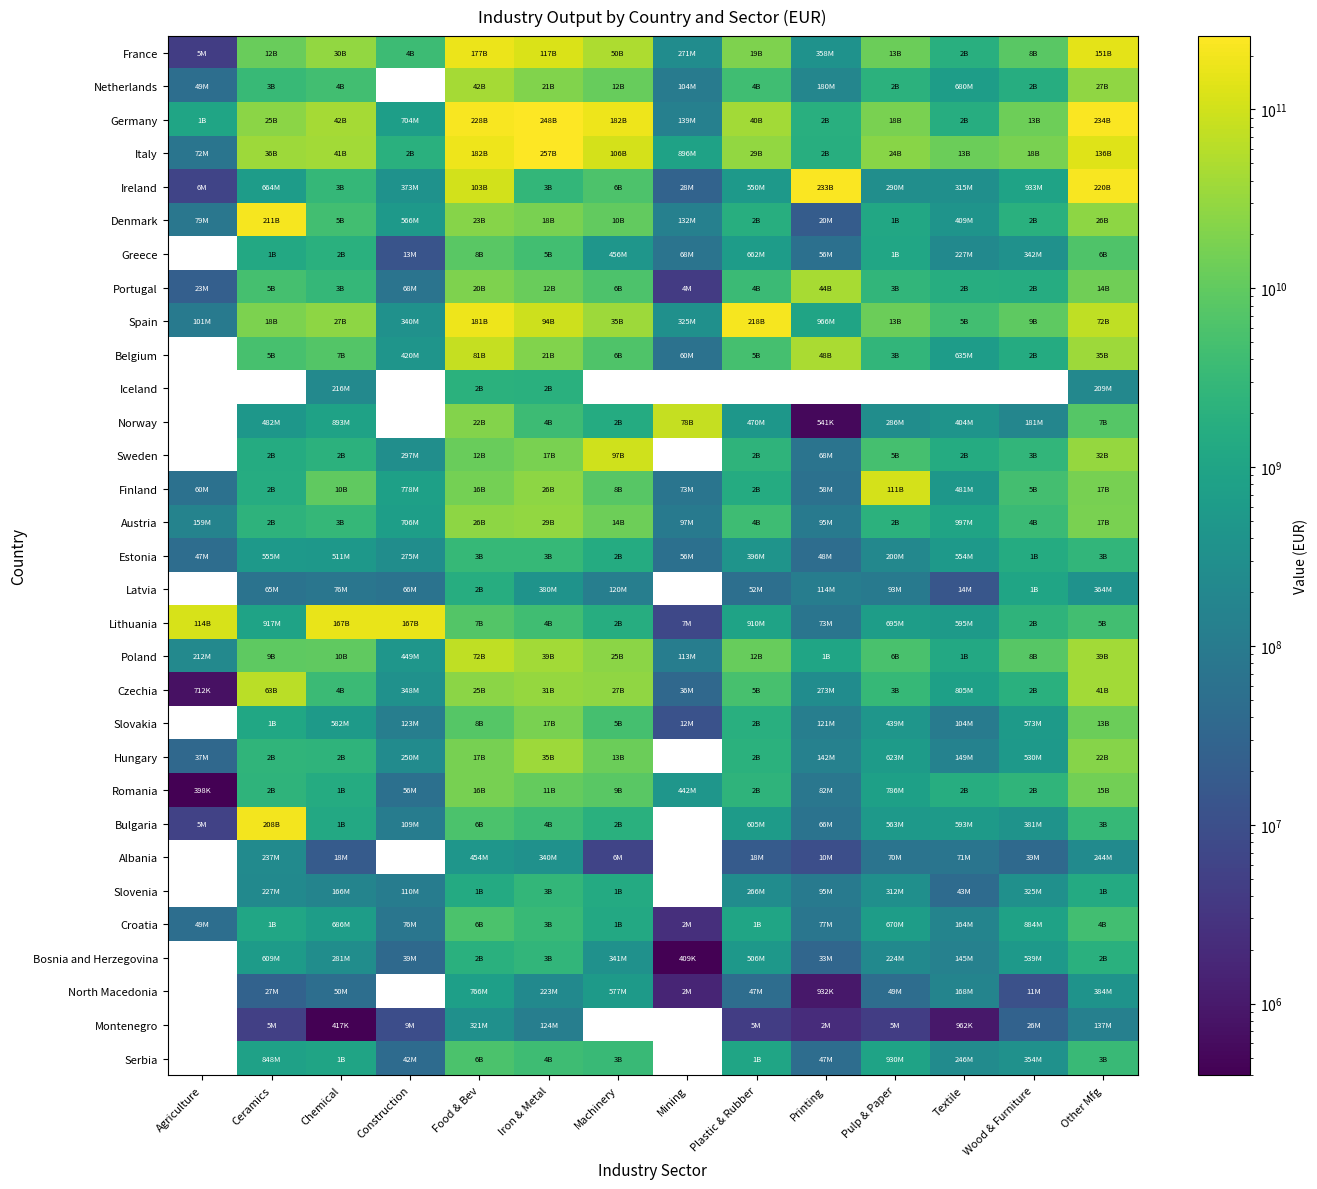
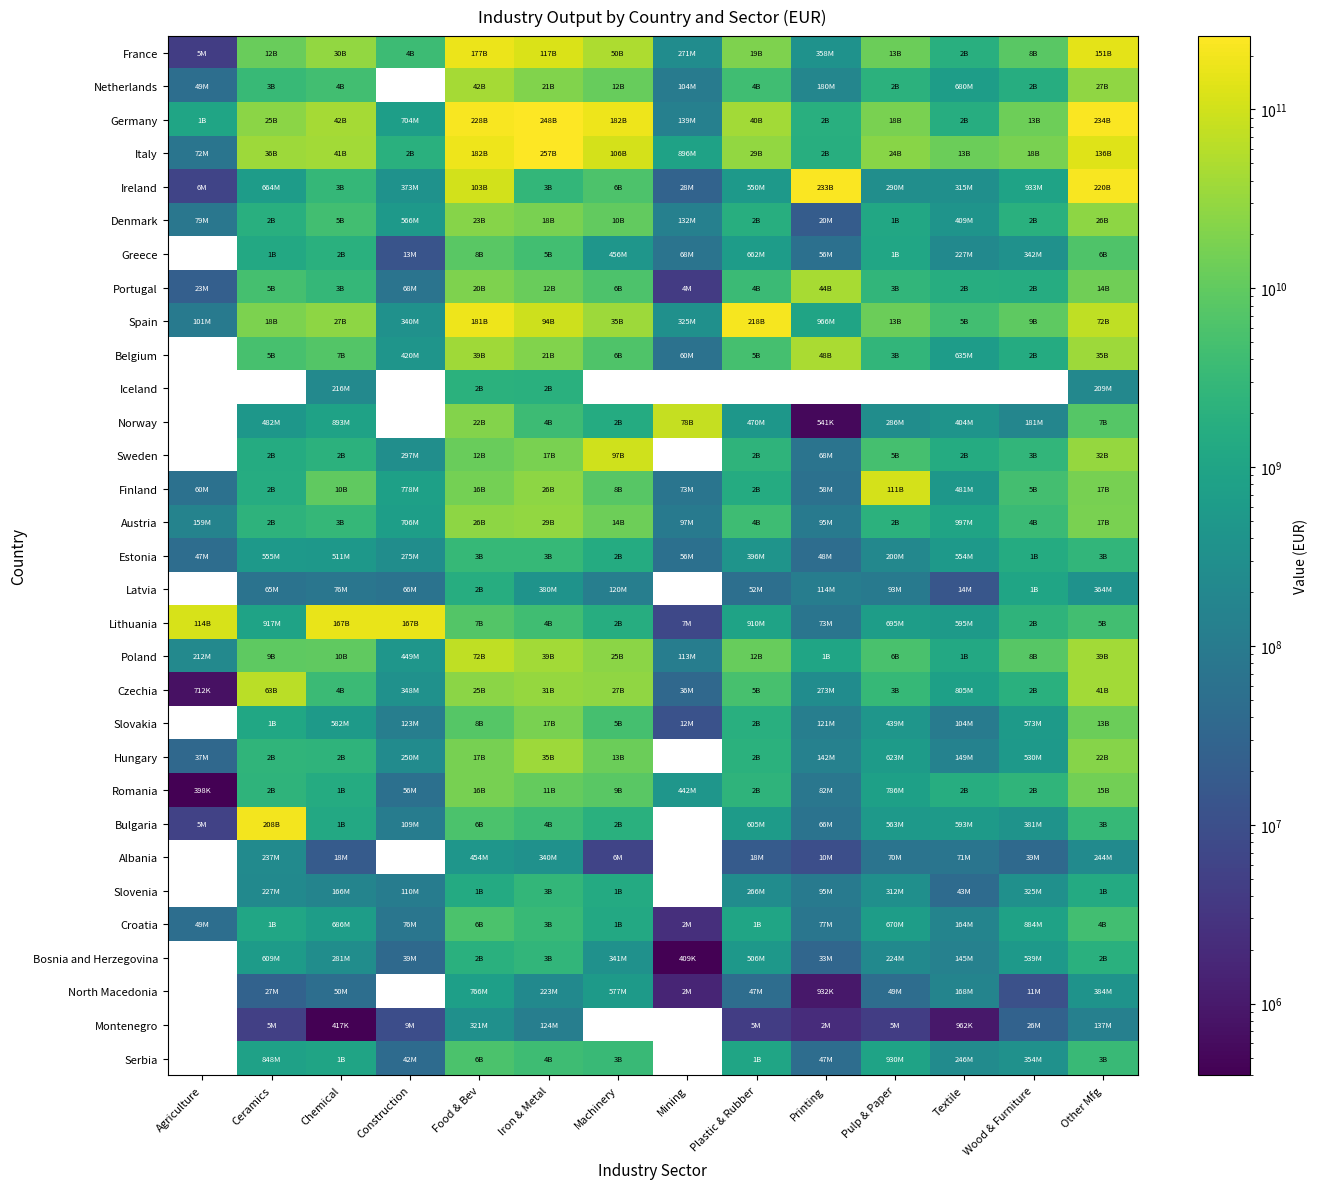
  {
    "Denmark": {
      "Agriculture": "79M",
-     "Ceramics": "211B",
+     "Ceramics": "2B",
      "Chemical": "5B",
      "Construction": "566M",
      "Food & Bev": "23B",
      "Iron & Metal": "18B",
      "Machinery": "10B",
      "Mining": "132M",
      "Plastic & Rubber": "2B",
      "Printing": "20M",
      "Pulp & Paper": "1B",
      "Textile": "409M",
      "Wood & Furniture": "2B",
      "Other Mfg": "26B"
    },
    "Belgium": {
      "Ceramics": "5B",
      "Chemical": "7B",
      "Construction": "420M",
-     "Food & Bev": "81B",
+     "Food & Bev": "39B",
      "Iron & Metal": "21B",
      "Machinery": "6B",
      "Mining": "60M",
      "Plastic & Rubber": "5B",
      "Printing": "48B",
      "Pulp & Paper": "3B",
      "Textile": "635M",
      "Wood & Furniture": "2B",
      "Other Mfg": "35B"
    }
  }
